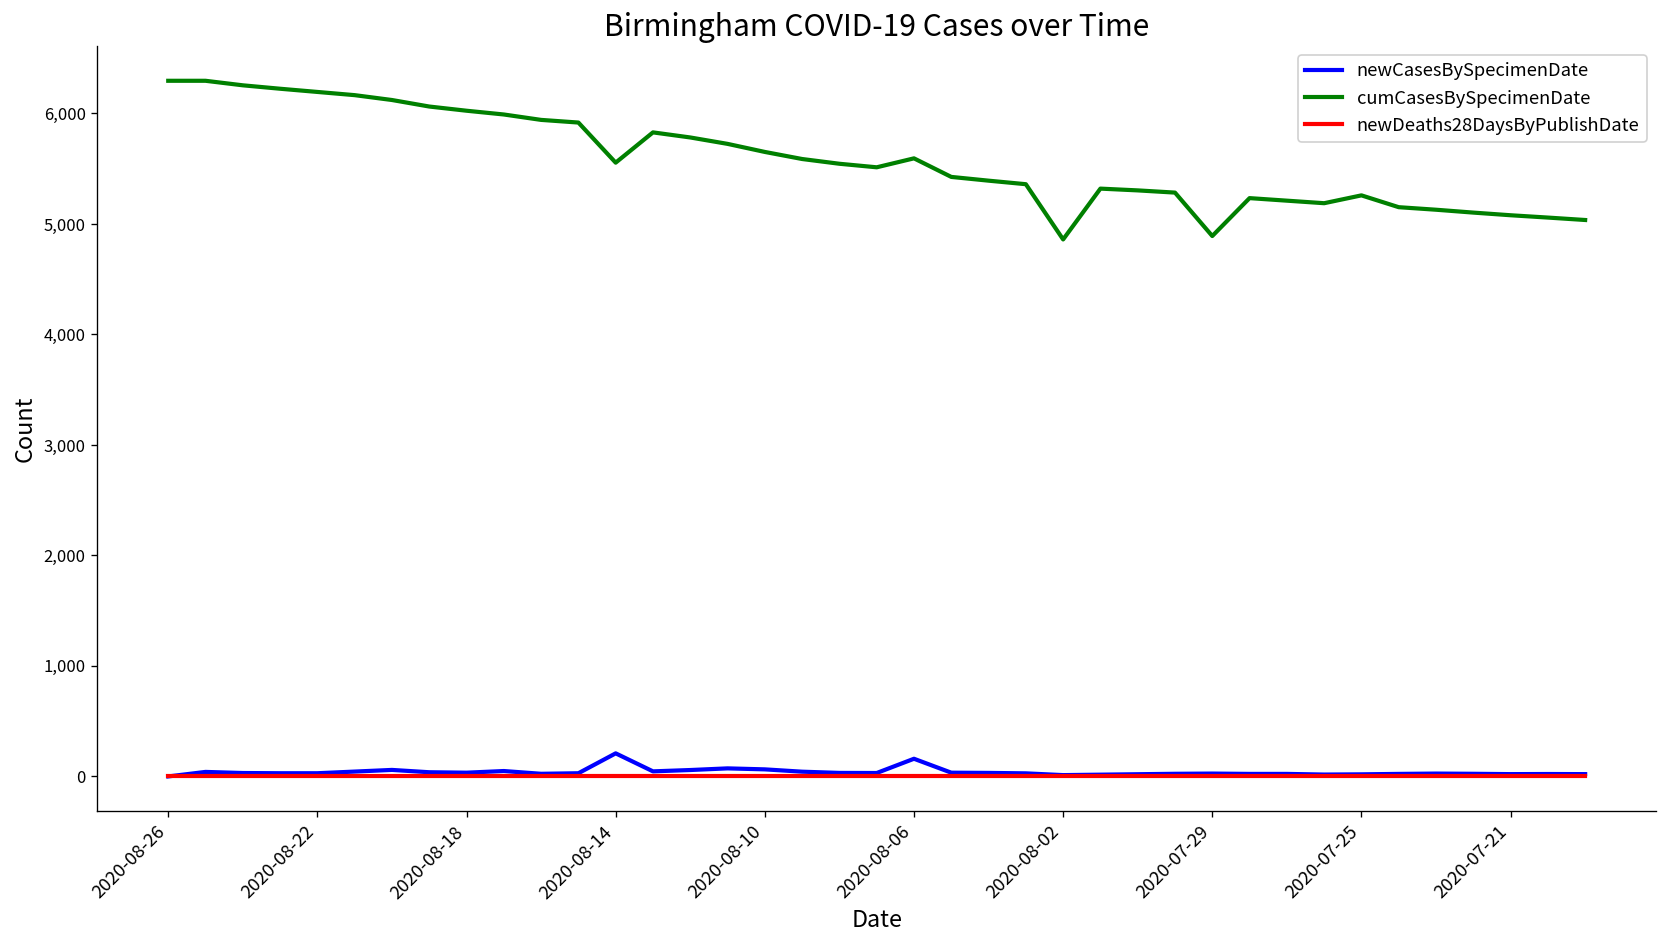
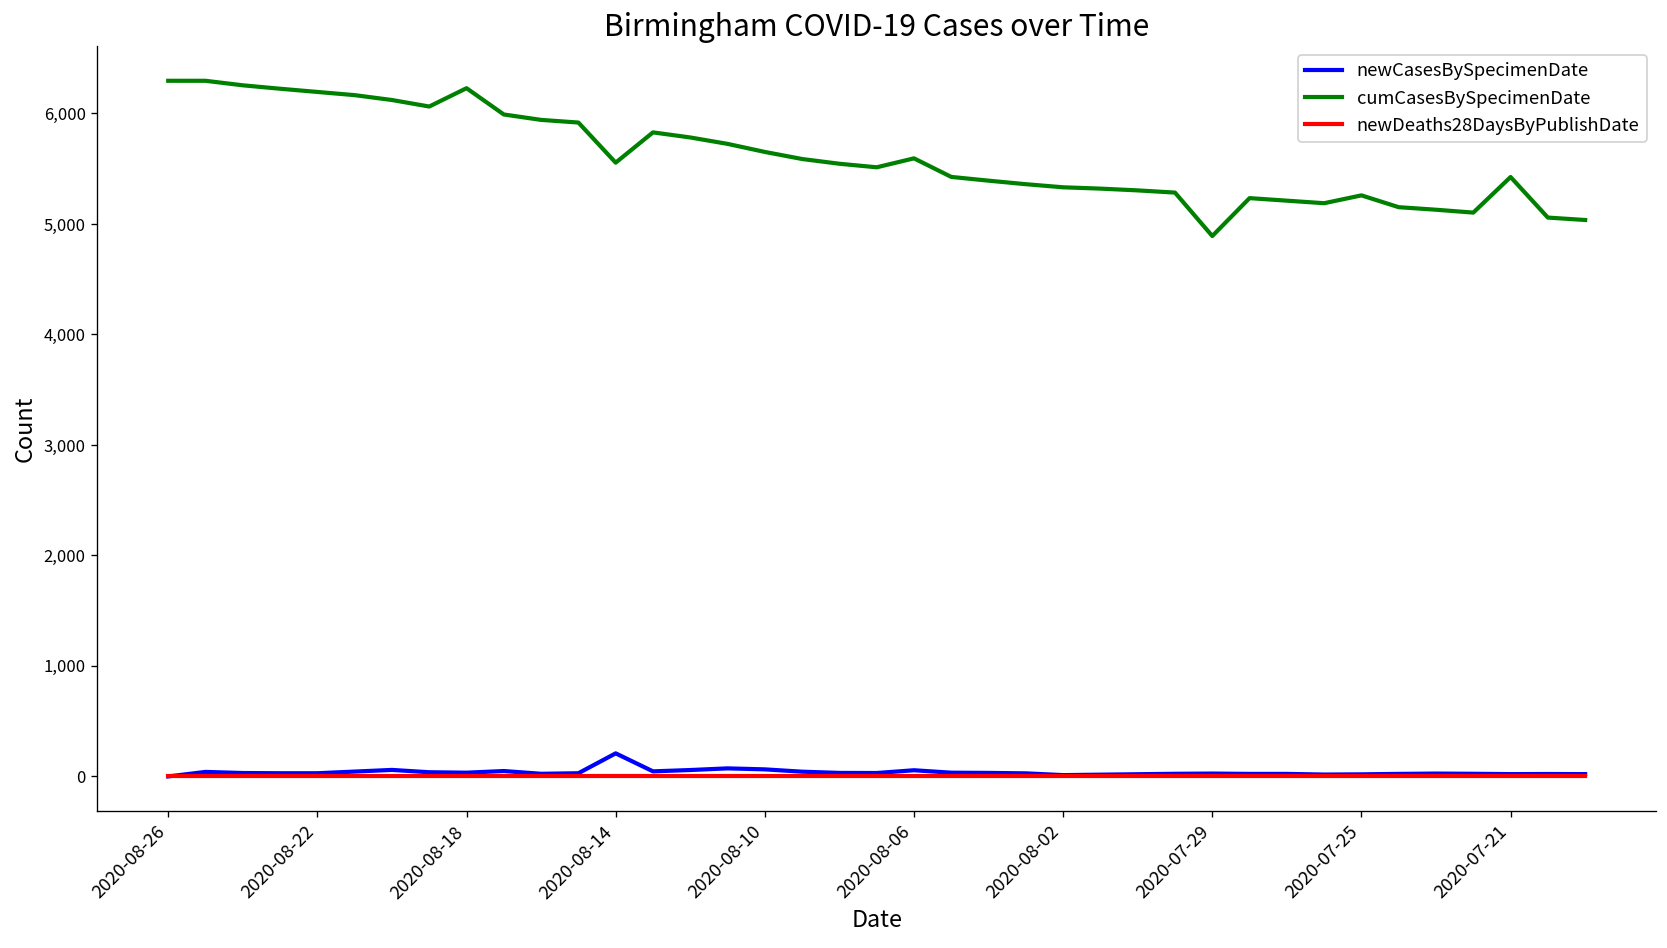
  {
    "newCasesBySpecimenDate": {
      "2020-08-22": "0",
      "2020-08-18": "0",
      "2020-08-14": "200",
      "2020-08-10": "100",
-     "2020-08-06": "200"
+     "2020-08-06": "100"
    },
    "cumCasesBySpecimenDate": {
      "2020-08-26": "6,300",
      "2020-08-22": "6,200",
-     "2020-08-18": "6,000",
+     "2020-08-18": "6,200",
      "2020-08-14": "5,600",
      "2020-08-10": "5,700",
      "2020-08-06": "5,600",
-     "2020-08-02": "4,900",
+     "2020-08-02": "5,300",
      "2020-07-29": "4,900",
      "2020-07-25": "5,300",
-     "2020-07-21": "5,100"
+     "2020-07-21": "5,400"
    },
    "newDeaths28DaysByPublishDate": {
      "2020-08-22": "0",
      "2020-08-18": "0",
      "2020-08-14": "0",
      "2020-08-10": "0",
      "2020-08-06": "0"
    }
  }
